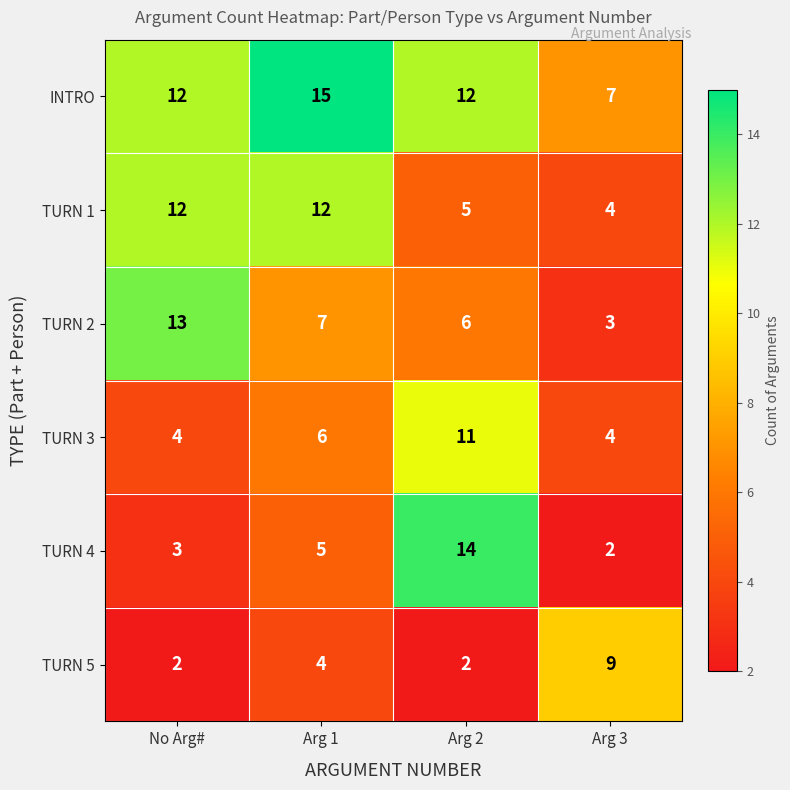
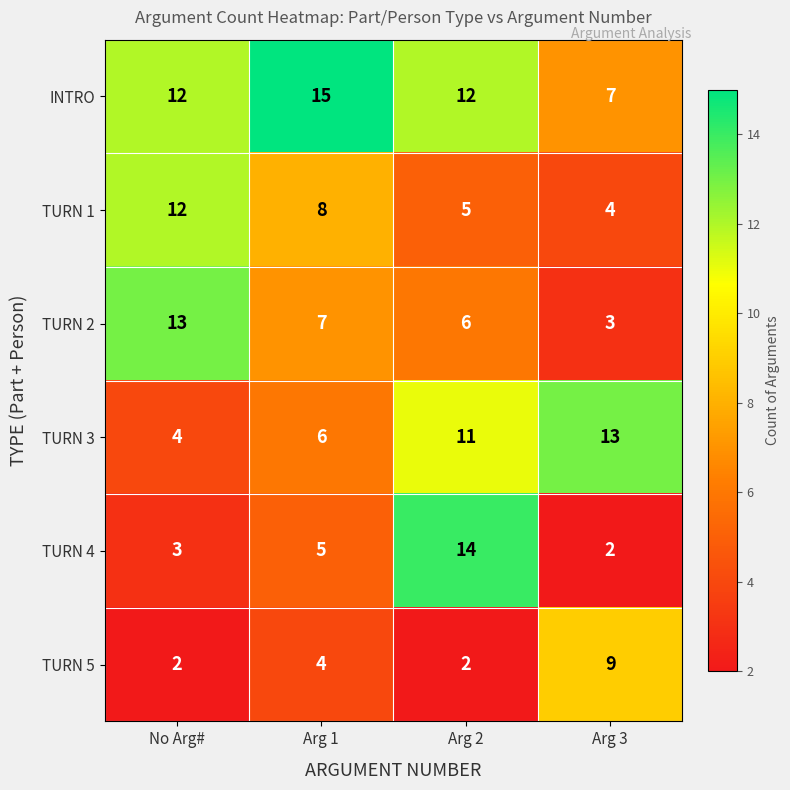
  {
    "INTRO": {
      "No Arg#": 12,
      "Arg 1": 15,
      "Arg 2": 12,
      "Arg 3": 7
    },
    "TURN 1": {
      "No Arg#": 12,
-     "Arg 1": 12,
+     "Arg 1": 8,
      "Arg 2": 5,
      "Arg 3": 4
    },
    "TURN 2": {
      "No Arg#": 13,
      "Arg 1": 7,
      "Arg 2": 6,
      "Arg 3": 3
    },
    "TURN 3": {
      "No Arg#": 4,
      "Arg 1": 6,
      "Arg 2": 11,
-     "Arg 3": 4
+     "Arg 3": 13
    },
    "TURN 4": {
      "No Arg#": 3,
      "Arg 1": 5,
      "Arg 2": 14,
      "Arg 3": 2
    },
    "TURN 5": {
      "No Arg#": 2,
      "Arg 1": 4,
      "Arg 2": 2,
      "Arg 3": 9
    }
  }
